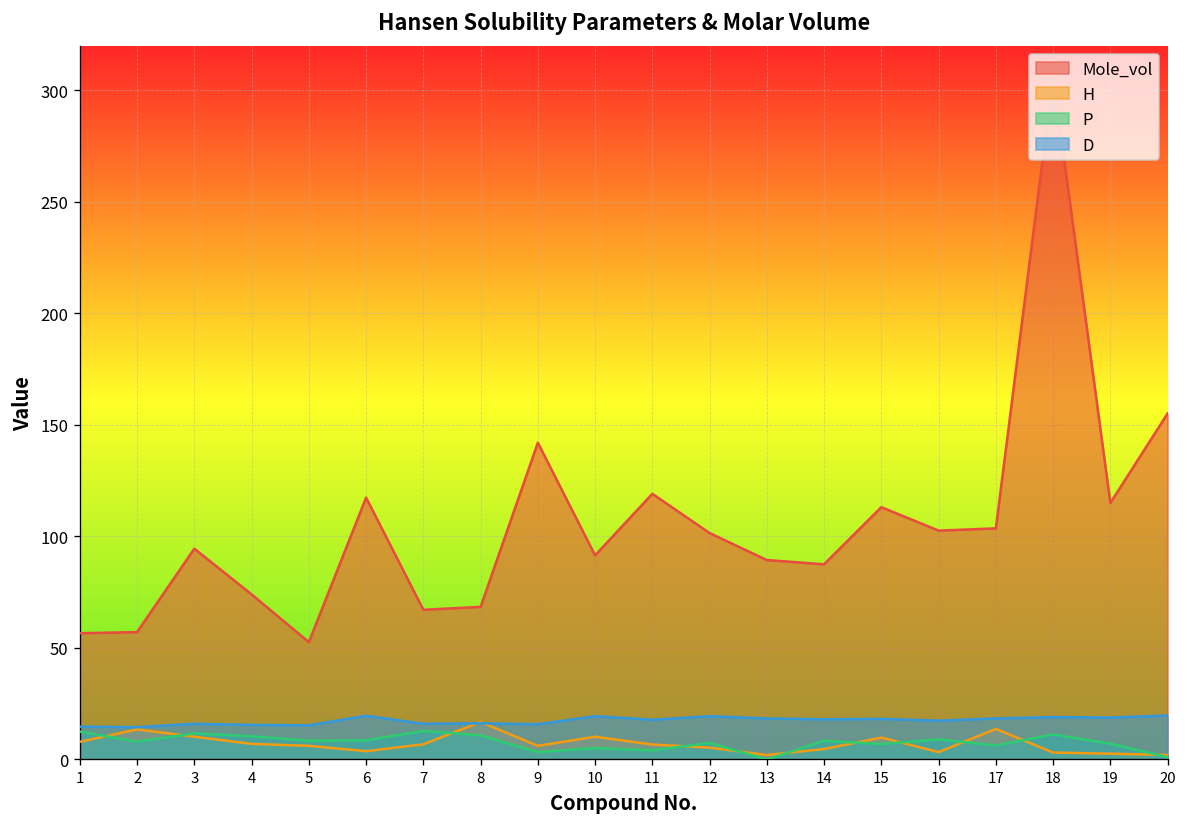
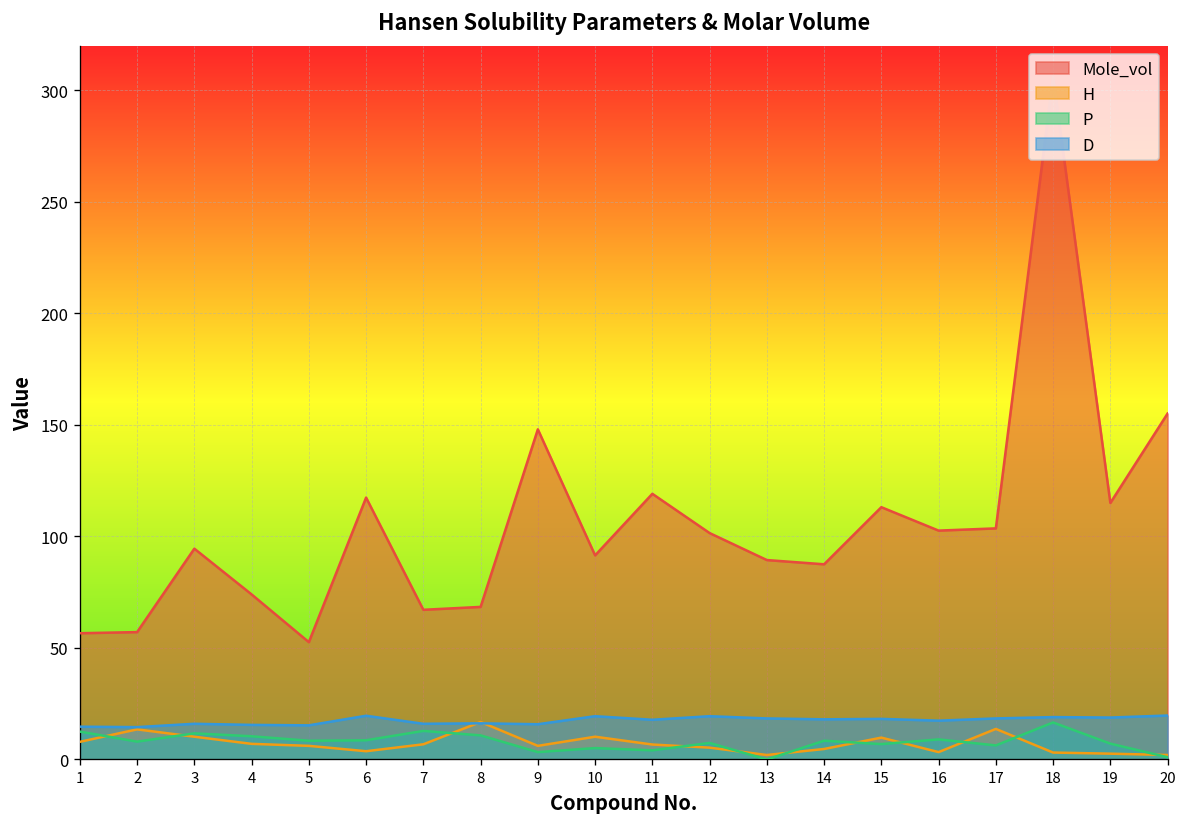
  {
    "Mole_vol": {
      "1": 57,
      "2": 57,
      "3": 95,
      "4": 74,
      "5": 53,
      "6": 117,
      "7": 67,
      "8": 68,
-     "9": 142,
+     "9": 148,
      "10": 92,
      "11": 119,
      "12": 102,
      "13": 89,
      "14": 88,
      "15": 113,
      "16": 103,
      "17": 104,
      "19": 115,
      "20": 155
    },
    "H": {
      "1": 8,
      "3": 10,
      "4": 7,
      "5": 6,
      "6": 4,
      "7": 7,
      "9": 6,
      "10": 10,
      "11": 7,
      "12": 5,
      "13": 2,
      "14": 5,
      "15": 10,
      "16": 3,
      "17": 14,
      "18": 3,
      "19": 3
    },
    "P": {
      "1": 13,
      "2": 8,
      "3": 12,
      "4": 10,
      "5": 8,
      "6": 9,
      "7": 13,
      "8": 11,
      "9": 3,
      "10": 5,
      "11": 4,
      "12": 7,
      "13": 0,
      "14": 8,
      "15": 7,
      "16": 9,
      "17": 6,
-     "18": 11,
+     "18": 17,
      "19": 7
    },
    "D": {
      "1": 15,
      "3": 16,
      "4": 16,
      "5": 15,
      "6": 20,
      "7": 16,
      "9": 16,
      "10": 19,
      "11": 18,
      "12": 19,
      "13": 18,
      "14": 18,
      "15": 18,
      "16": 17,
      "17": 18,
      "18": 19,
      "19": 19,
      "20": 20
    }
  }
